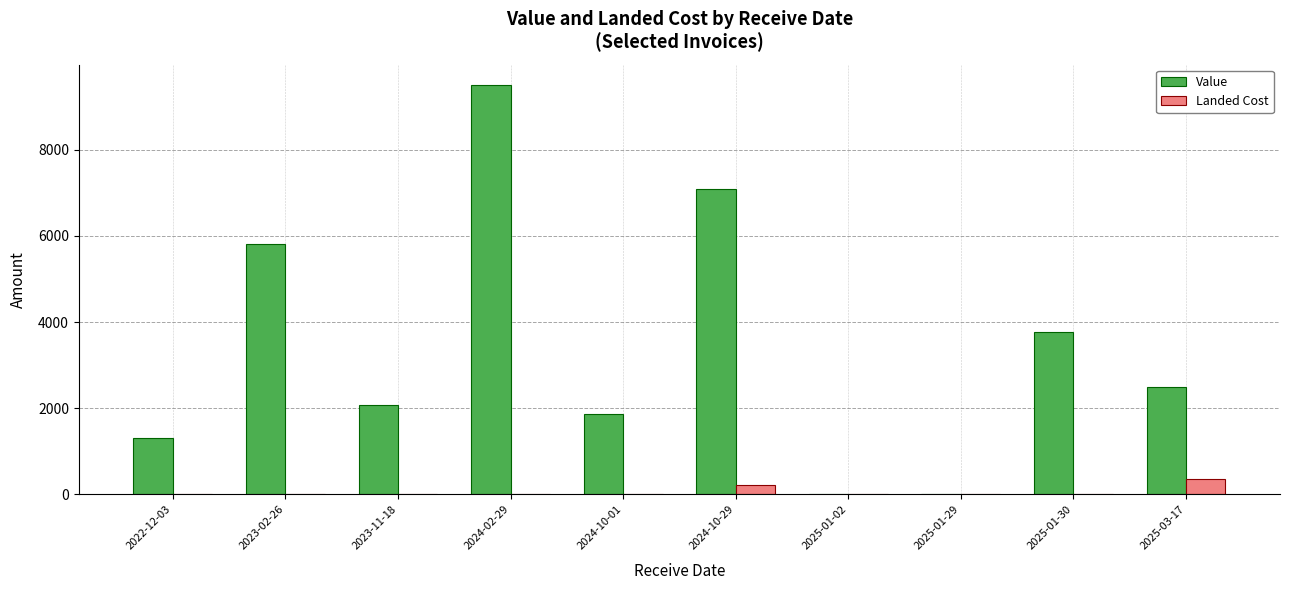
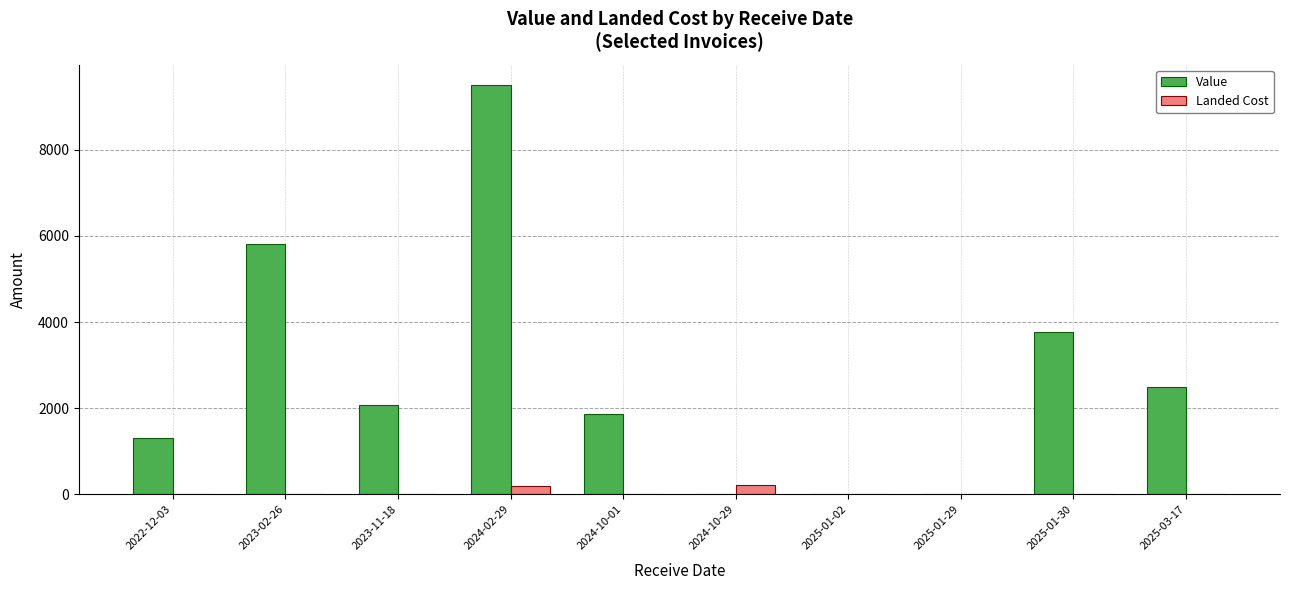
  {
    "Value": {
      "2022-12-03": 1300,
      "2023-02-26": 5800,
      "2023-11-18": 2100,
      "2024-02-29": 9500,
      "2024-10-01": 1900,
-     "2024-10-29": 7100,
+     "2024-10-29": 0,
      "2025-01-30": 3800,
      "2025-03-17": 2500
    },
    "Landed Cost": {
-     "2024-02-29": 0,
+     "2024-02-29": 200,
      "2024-10-29": 200,
-     "2025-03-17": 400
+     "2025-03-17": 0
    }
  }
